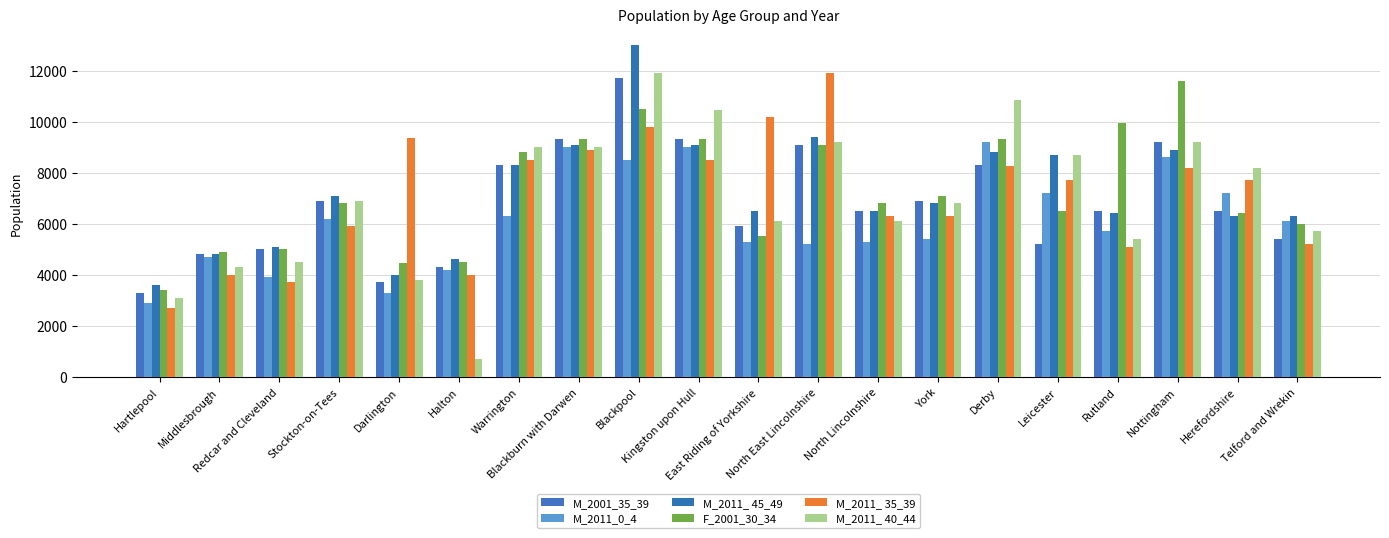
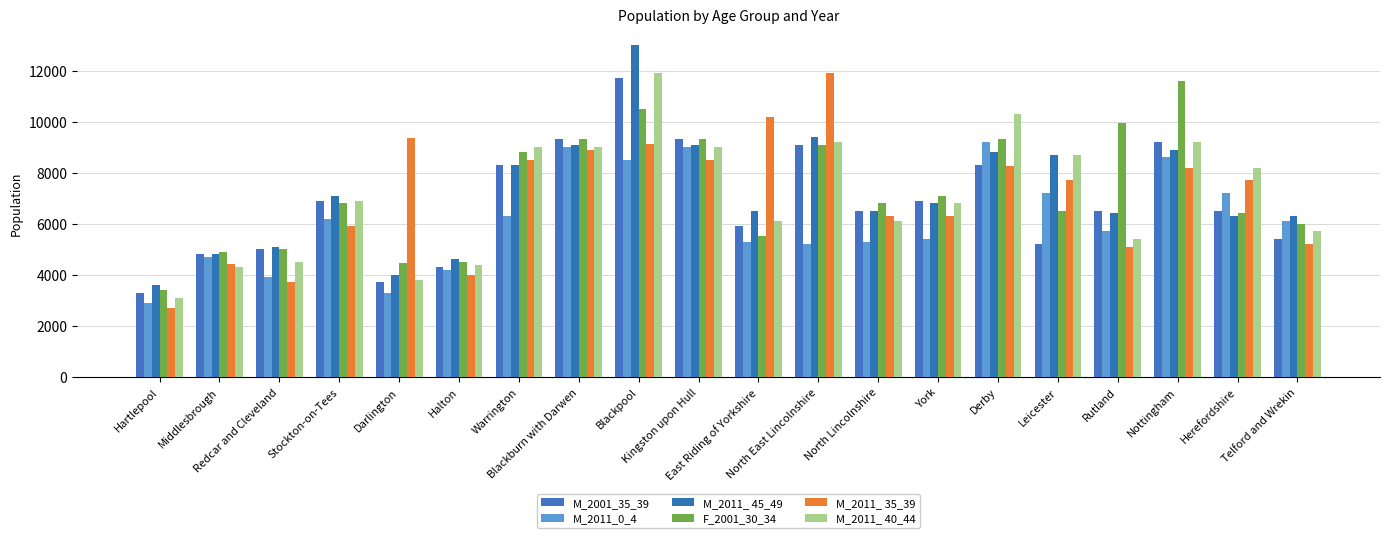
  {
    "F_2001_30_34": {
      "Hartlepool": 3400,
      "Middlesbrough": 4900,
      "Redcar and Cleveland": 5000,
      "Stockton-on-Tees": 6800,
      "Darlington": 4500,
      "Halton": 4500,
      "Warrington": 8800,
      "Blackburn with Darwen": 9300,
      "Blackpool": 10500,
      "Kingston upon Hull": 9300,
      "East Riding of Yorkshire": 5500,
      "North East Lincolnshire": 9100,
      "North Lincolnshire": 6800,
      "York": 7100,
      "Derby": 9300,
      "Leicester": 6500,
      "Rutland": 10000,
      "Nottingham": 11600,
      "Herefordshire": 6400,
      "Telford and Wrekin": 6000
    },
    "M_2011_ 35_39": {
      "Hartlepool": 2700,
-     "Middlesbrough": 4000,
+     "Middlesbrough": 4400,
      "Redcar and Cleveland": 3700,
      "Stockton-on-Tees": 5900,
      "Darlington": 9400,
      "Halton": 4000,
      "Warrington": 8500,
      "Blackburn with Darwen": 8900,
-     "Blackpool": 9800,
+     "Blackpool": 9100,
      "Kingston upon Hull": 8500,
      "East Riding of Yorkshire": 10200,
      "North East Lincolnshire": 11900,
      "North Lincolnshire": 6300,
      "York": 6300,
      "Derby": 8300,
      "Leicester": 7700,
      "Rutland": 5100,
      "Nottingham": 8200,
      "Herefordshire": 7700,
      "Telford and Wrekin": 5200
    },
    "M_2011_ 40_44": {
      "Hartlepool": 3100,
      "Middlesbrough": 4300,
      "Redcar and Cleveland": 4500,
      "Stockton-on-Tees": 6900,
      "Darlington": 3800,
-     "Halton": 700,
+     "Halton": 4400,
      "Warrington": 9000,
      "Blackburn with Darwen": 9000,
      "Blackpool": 11900,
-     "Kingston upon Hull": 10500,
+     "Kingston upon Hull": 9000,
      "East Riding of Yorkshire": 6100,
      "North East Lincolnshire": 9200,
      "North Lincolnshire": 6100,
      "York": 6800,
-     "Derby": 10800,
+     "Derby": 10300,
      "Leicester": 8700,
      "Rutland": 5400,
      "Nottingham": 9200,
      "Herefordshire": 8200,
      "Telford and Wrekin": 5700
    }
  }
